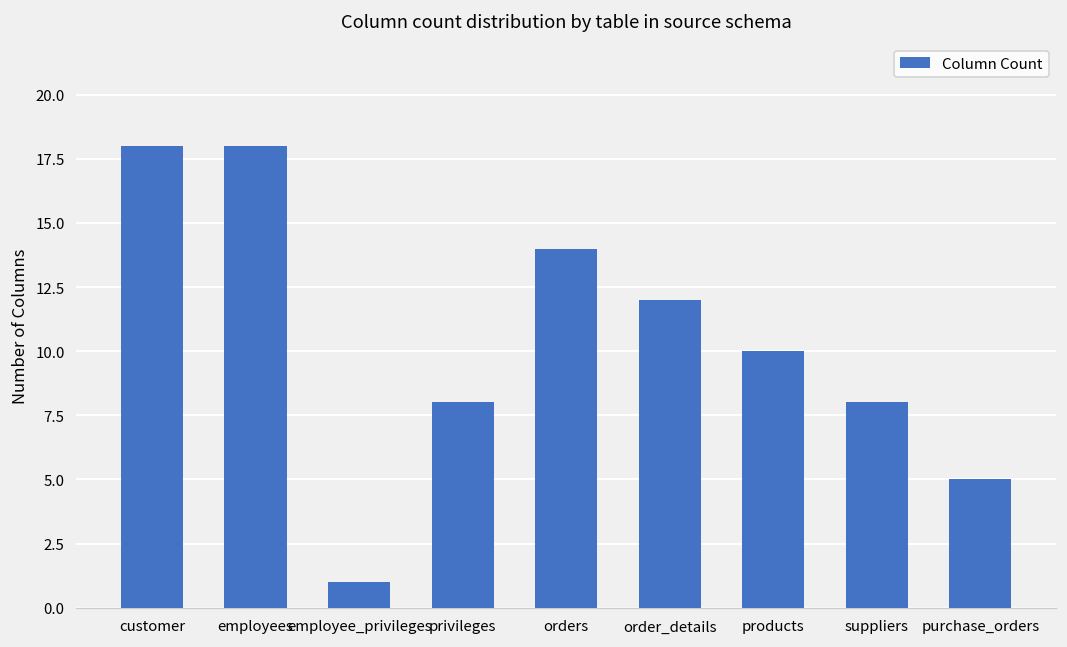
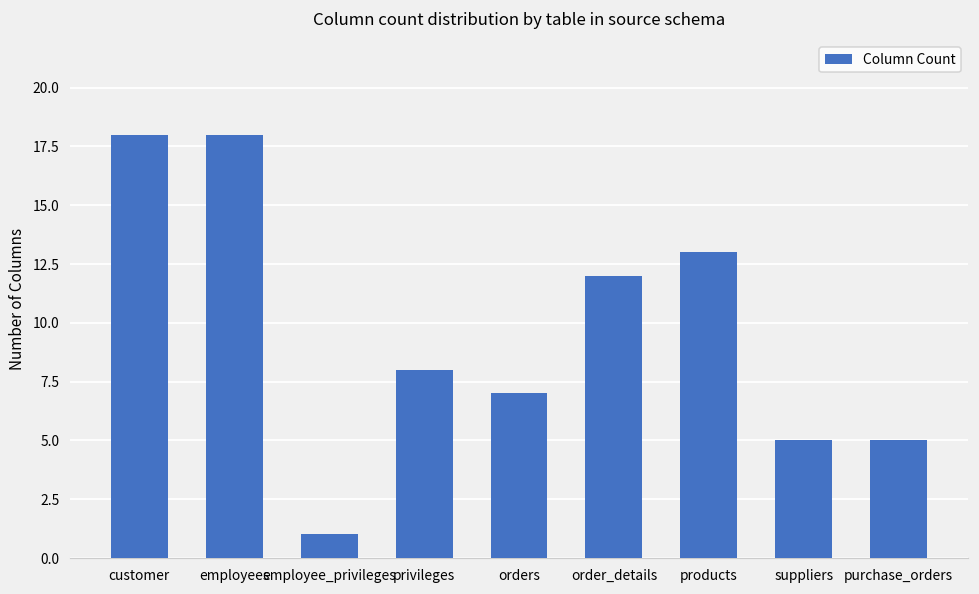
  {
    "customer": 18,
    "employees": 18,
    "employee_privileges": 1,
    "privileges": 8,
-   "orders": 14,
+   "orders": 7,
    "order_details": 12,
-   "products": 10,
-   "suppliers": 8,
+   "products": 13,
+   "suppliers": 5,
    "purchase_orders": 5
  }
